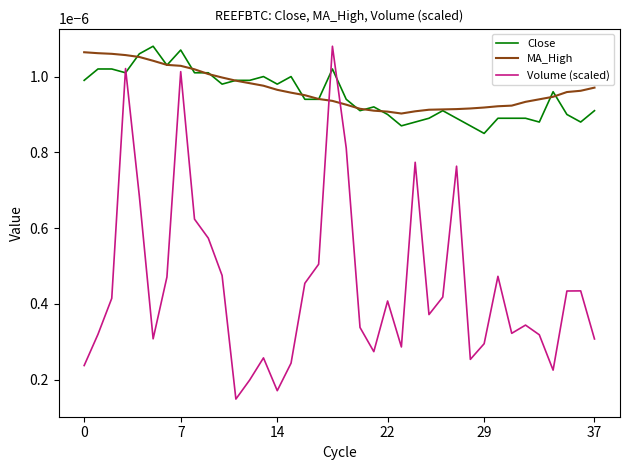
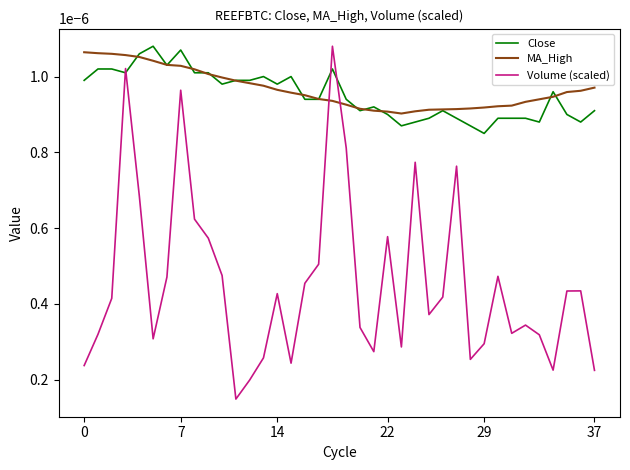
  {
    "Close": {
      "0": 0.00000099,
      "7": 0.00000107,
      "14": 0.00000098,
      "22": 0.00000090,
      "29": 0.00000085,
      "37": 0.00000091
    },
    "MA_High": {
      "0": 0.00000106,
      "7": 0.00000103,
      "14": 0.00000097,
      "22": 0.00000091,
      "29": 0.00000092,
      "37": 0.00000097
    },
    "Volume (scaled)": {
      "0": 0.00000024,
-     "7": 0.00000101,
-     "14": 0.00000017,
-     "22": 0.00000041,
+     "7": 0.00000096,
+     "14": 0.00000043,
+     "22": 0.00000058,
      "29": 0.00000030,
-     "37": 0.00000031
+     "37": 0.00000022
    }
  }
